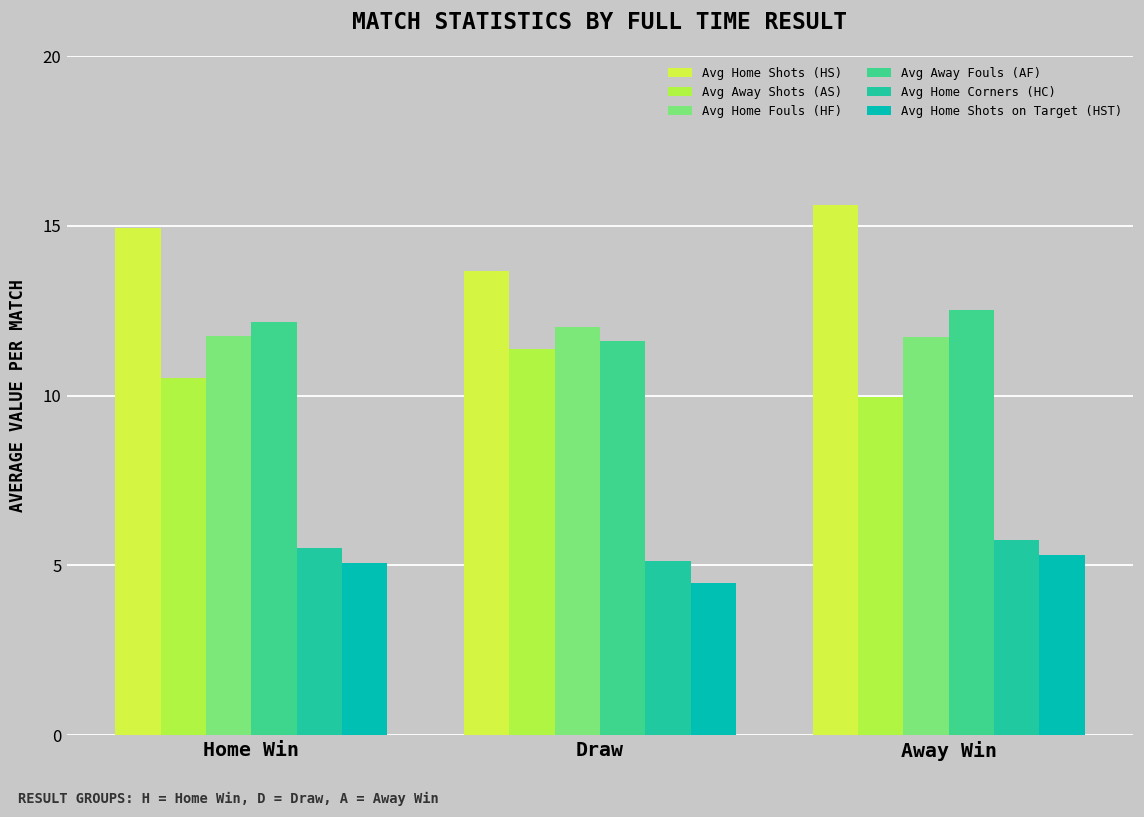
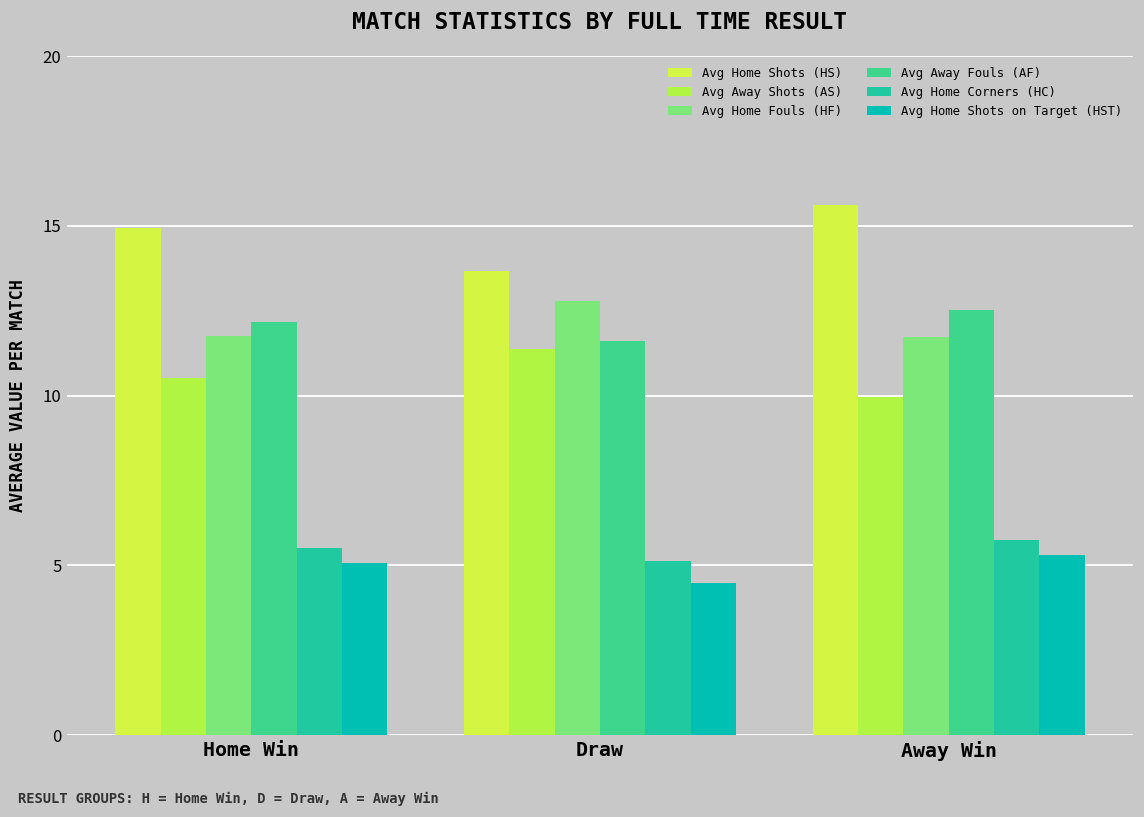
  {
    "Avg Home Fouls (HF)": {
      "Home Win": 11.8,
-     "Draw": 12.0,
+     "Draw": 12.8,
      "Away Win": 11.7
    }
  }
